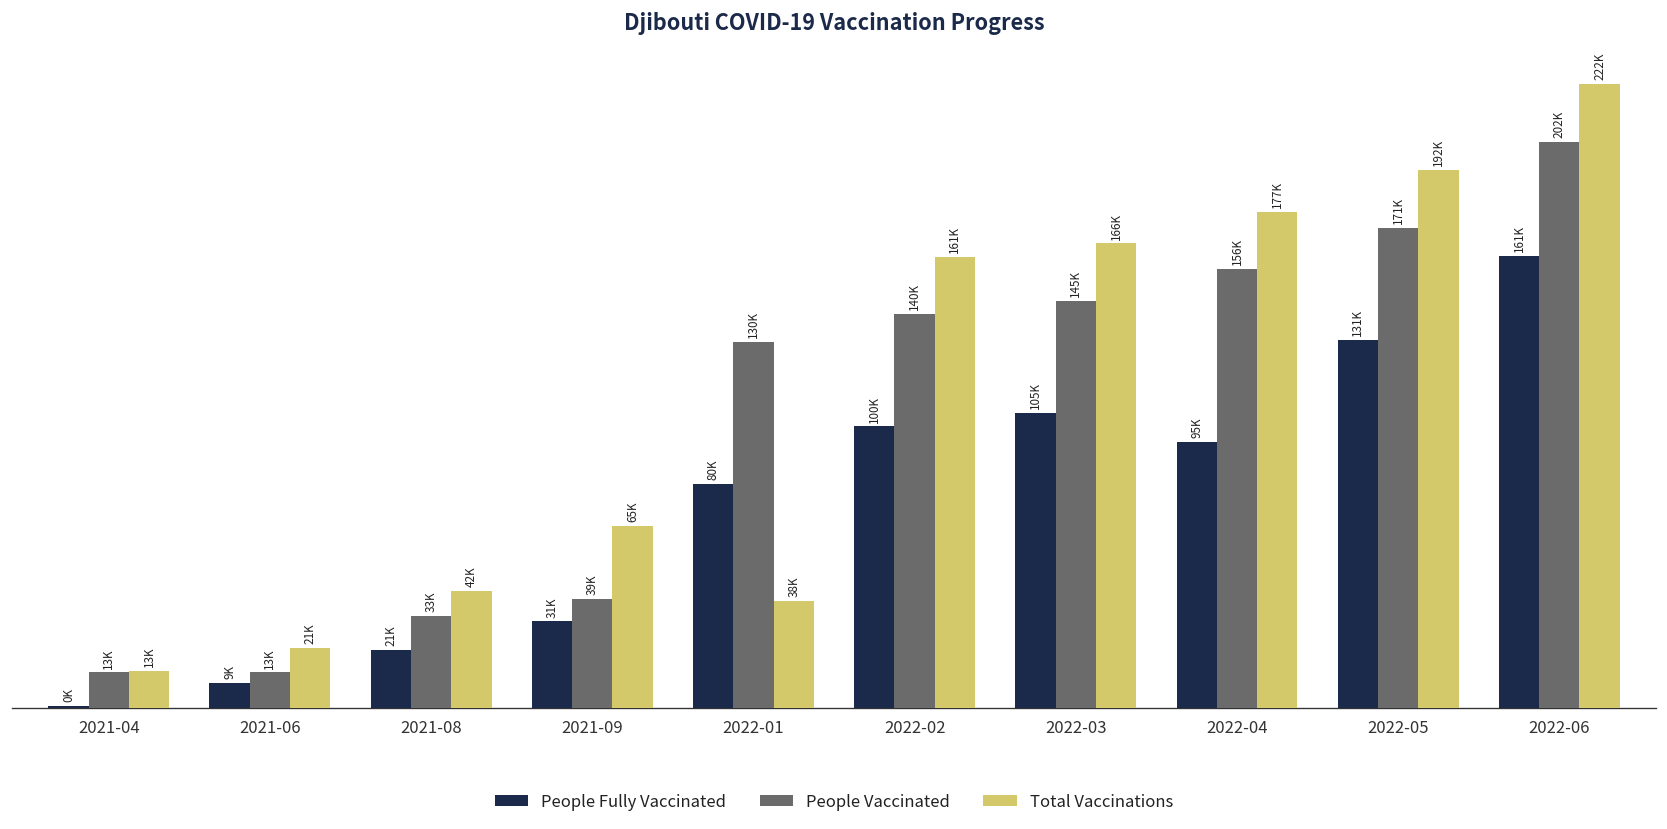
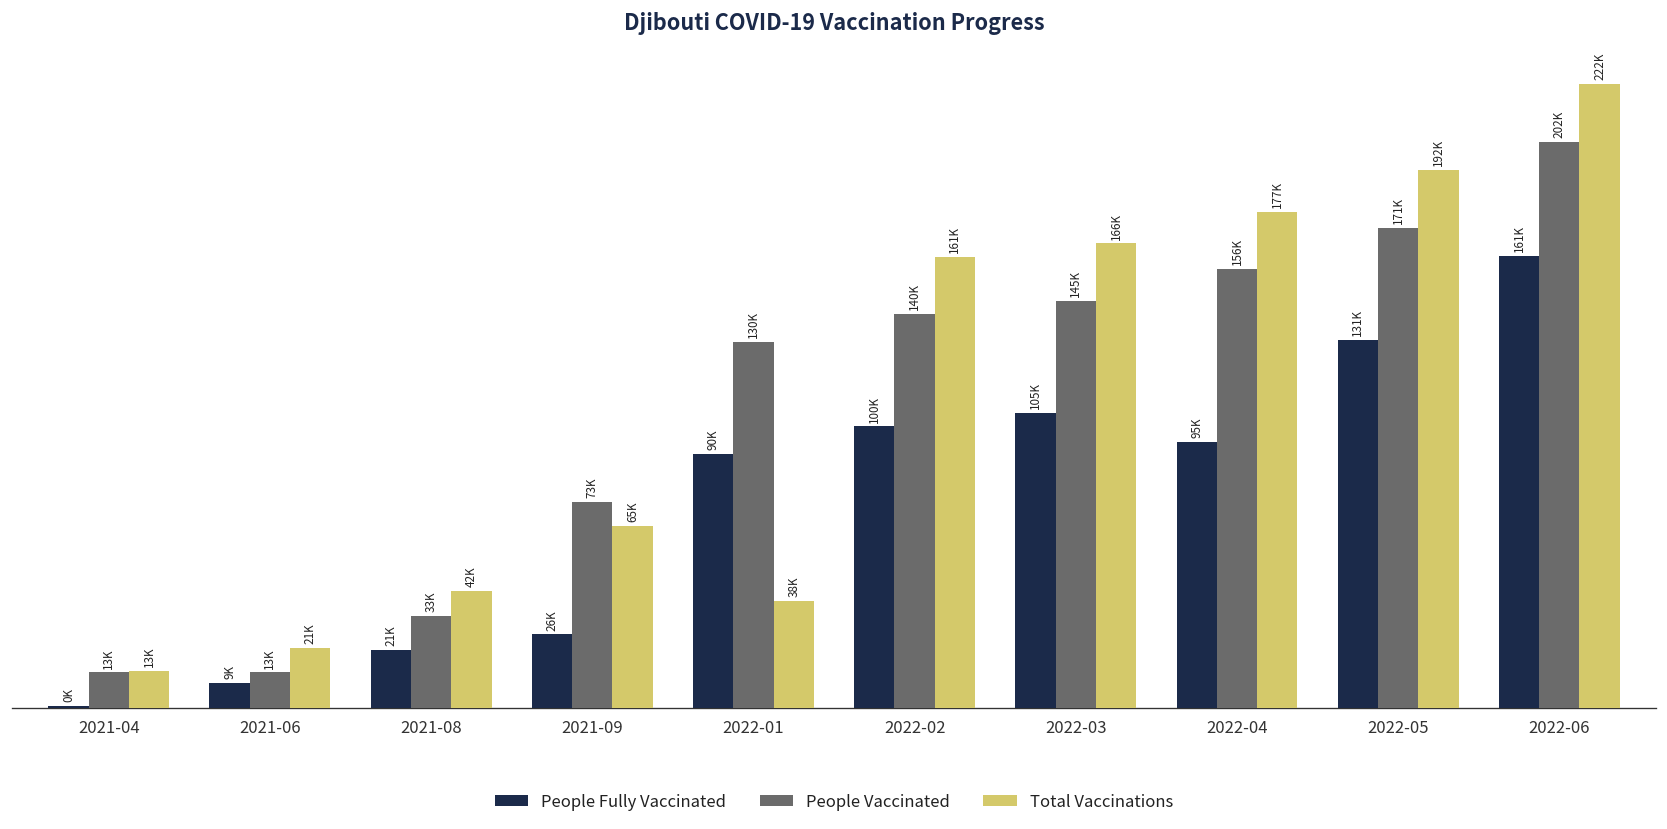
  {
    "People Fully Vaccinated": {
      "2021-06": "9K",
      "2021-08": "21K",
-     "2021-09": "31K",
-     "2022-01": "80K",
+     "2021-09": "26K",
+     "2022-01": "90K",
      "2022-02": "100K",
      "2022-03": "105K",
      "2022-04": "95K",
      "2022-05": "131K",
      "2022-06": "161K"
    },
    "People Vaccinated": {
      "2021-04": "13K",
      "2021-06": "13K",
      "2021-08": "33K",
-     "2021-09": "39K",
+     "2021-09": "73K",
      "2022-01": "130K",
      "2022-02": "140K",
      "2022-03": "145K",
      "2022-04": "156K",
      "2022-05": "171K",
      "2022-06": "202K"
    },
    "Total Vaccinations": {
      "2021-04": "13K",
      "2021-06": "21K",
      "2021-08": "42K",
      "2021-09": "65K",
      "2022-01": "38K",
      "2022-02": "161K",
      "2022-03": "166K",
      "2022-04": "177K",
      "2022-05": "192K",
      "2022-06": "222K"
    }
  }
